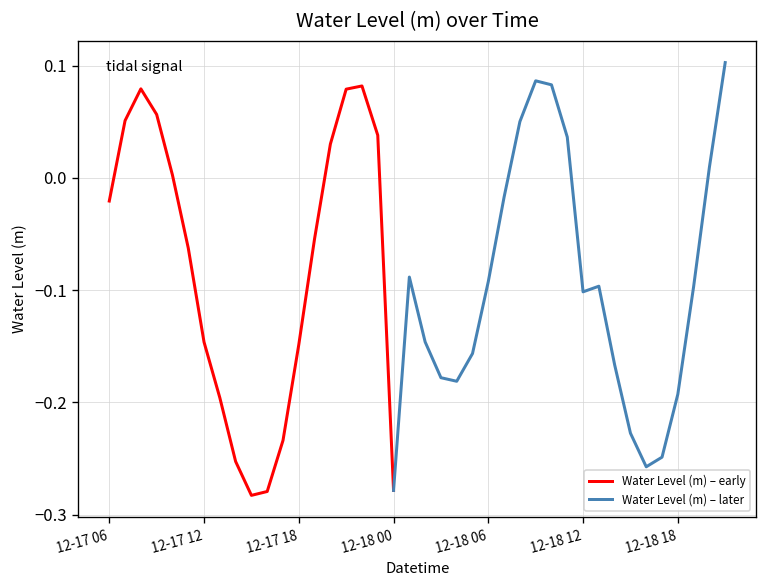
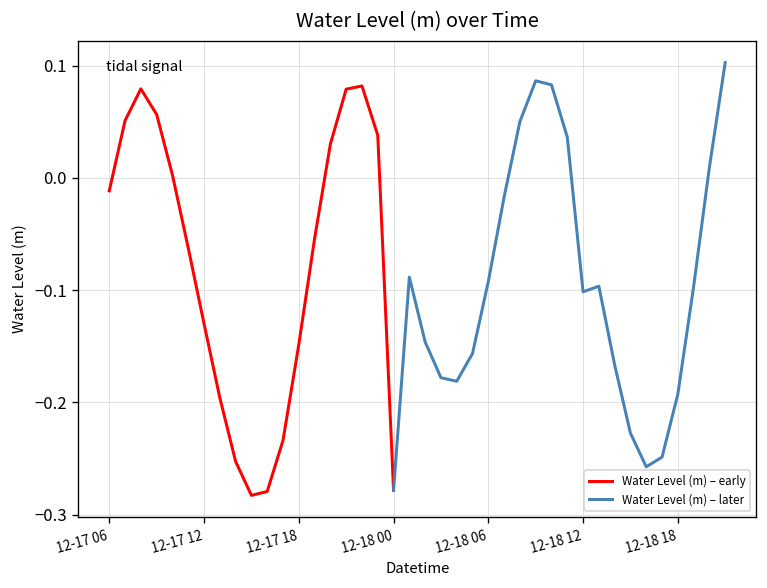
  {
    "Water Level (m) – early": {
-     "12-17 06": -0.02,
-     "12-17 12": -0.15,
+     "12-17 06": -0.01,
+     "12-17 12": -0.13,
      "12-17 18": -0.15
    },
    "Water Level (m) – later": {
      "12-18 06": -0.09,
      "12-18 12": -0.10,
      "12-18 18": -0.19
    }
  }
